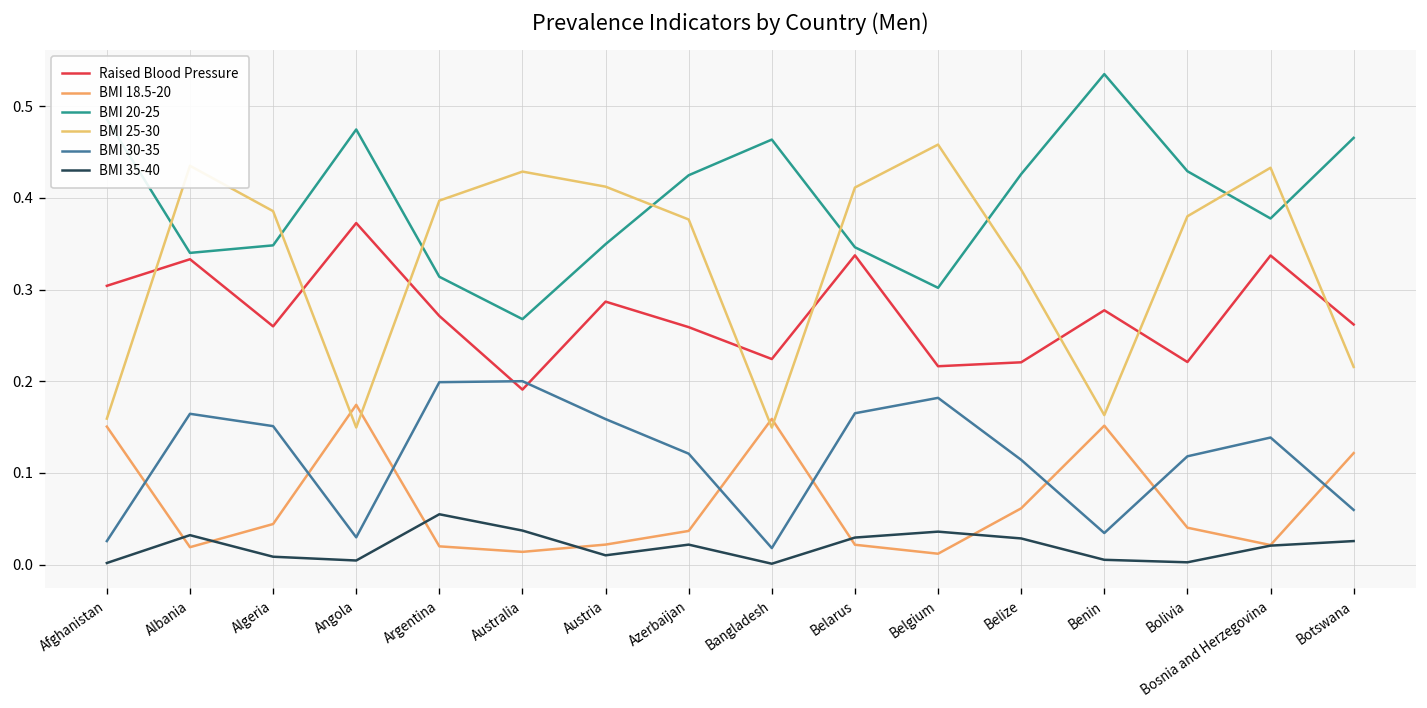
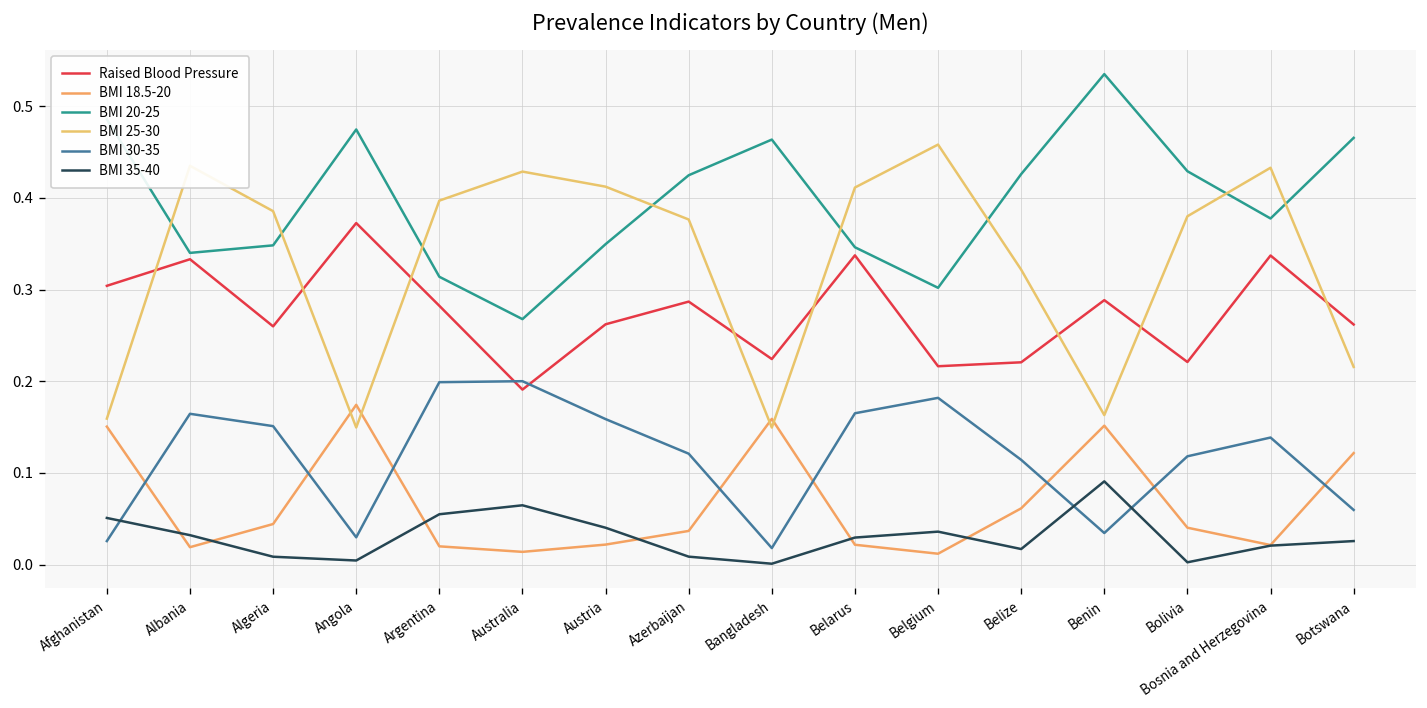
  {
    "Raised Blood Pressure": {
      "Afghanistan": 0.30,
      "Albania": 0.33,
      "Algeria": 0.26,
      "Angola": 0.37,
-     "Argentina": 0.27,
+     "Argentina": 0.28,
      "Australia": 0.19,
-     "Austria": 0.29,
-     "Azerbaijan": 0.26,
+     "Austria": 0.26,
+     "Azerbaijan": 0.29,
      "Bangladesh": 0.22,
      "Belarus": 0.34,
      "Belgium": 0.22,
      "Belize": 0.22,
-     "Benin": 0.28,
+     "Benin": 0.29,
      "Bolivia": 0.22,
      "Bosnia and Herzegovina": 0.34,
      "Botswana": 0.26
    },
    "BMI 35-40": {
-     "Afghanistan": 0.00,
+     "Afghanistan": 0.05,
      "Albania": 0.03,
      "Algeria": 0.01,
      "Angola": 0.00,
      "Argentina": 0.05,
-     "Australia": 0.04,
-     "Austria": 0.01,
-     "Azerbaijan": 0.02,
+     "Australia": 0.06,
+     "Austria": 0.04,
+     "Azerbaijan": 0.01,
      "Bangladesh": 0.00,
      "Belarus": 0.03,
      "Belgium": 0.04,
-     "Belize": 0.03,
-     "Benin": 0.01,
+     "Belize": 0.02,
+     "Benin": 0.09,
      "Bolivia": 0.00,
      "Botswana": 0.03
    }
  }
